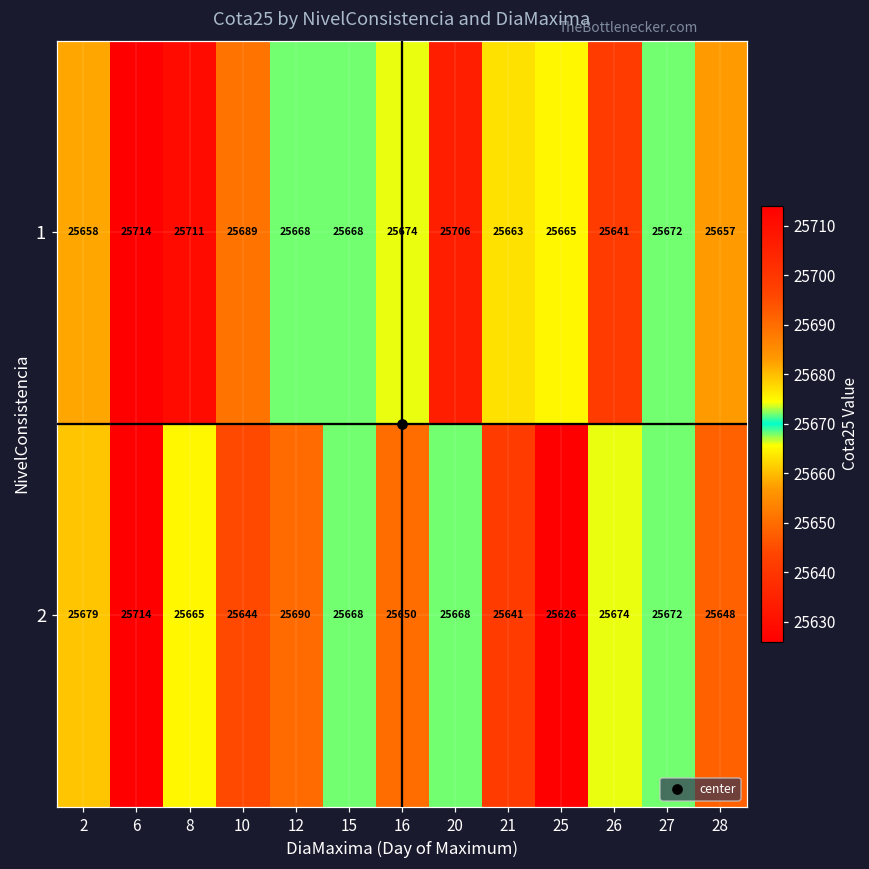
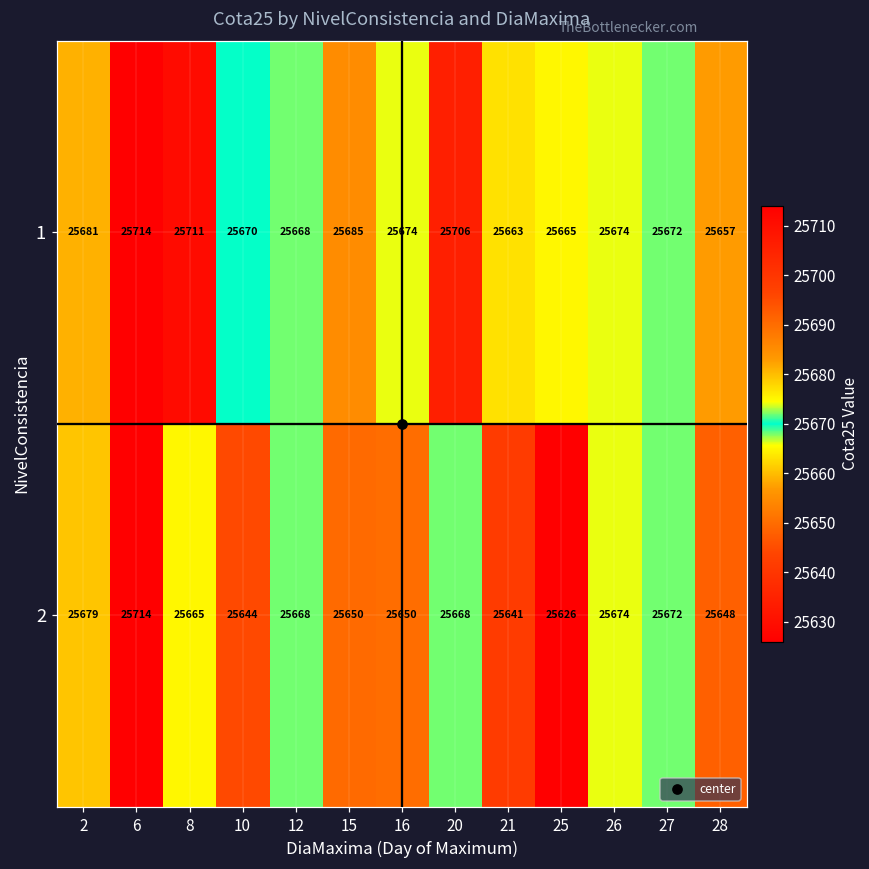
  {
    "1": {
-     "2": 25658,
+     "2": 25681,
      "6": 25714,
      "8": 25711,
-     "10": 25689,
+     "10": 25670,
      "12": 25668,
-     "15": 25668,
+     "15": 25685,
      "16": 25674,
      "20": 25706,
      "21": 25663,
      "25": 25665,
-     "26": 25641,
+     "26": 25674,
      "27": 25672,
      "28": 25657
    },
    "2": {
      "2": 25679,
      "6": 25714,
      "8": 25665,
      "10": 25644,
-     "12": 25690,
-     "15": 25668,
+     "12": 25668,
+     "15": 25650,
      "16": 25650,
      "20": 25668,
      "21": 25641,
      "25": 25626,
      "26": 25674,
      "27": 25672,
      "28": 25648
    }
  }
